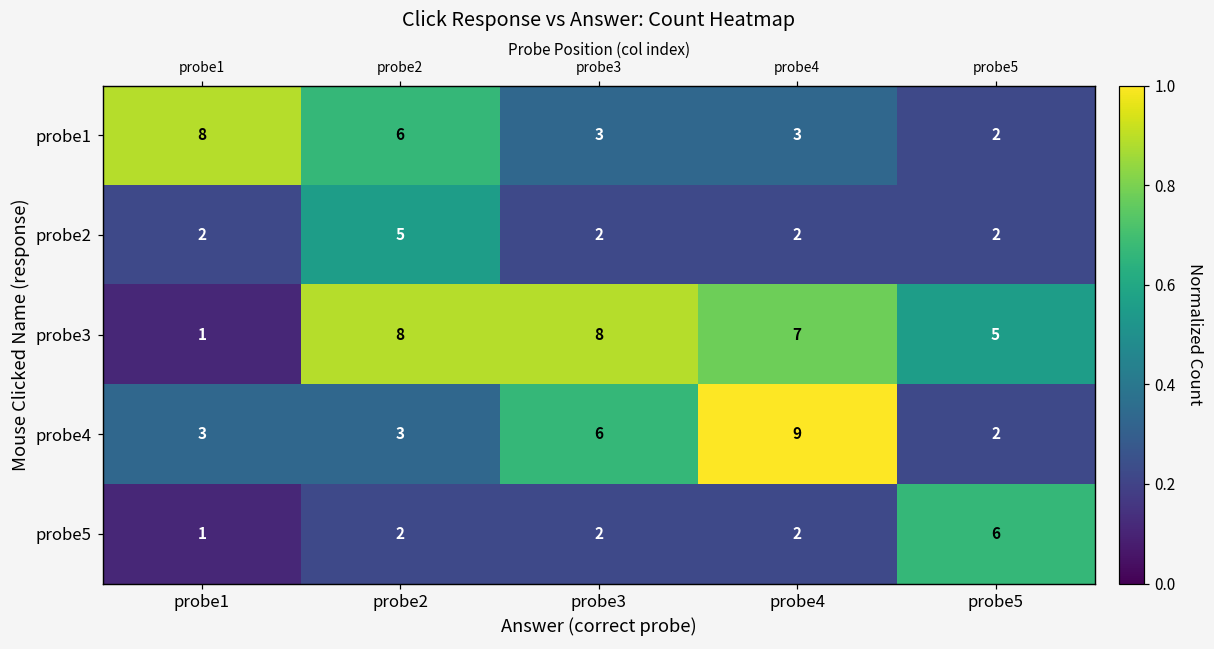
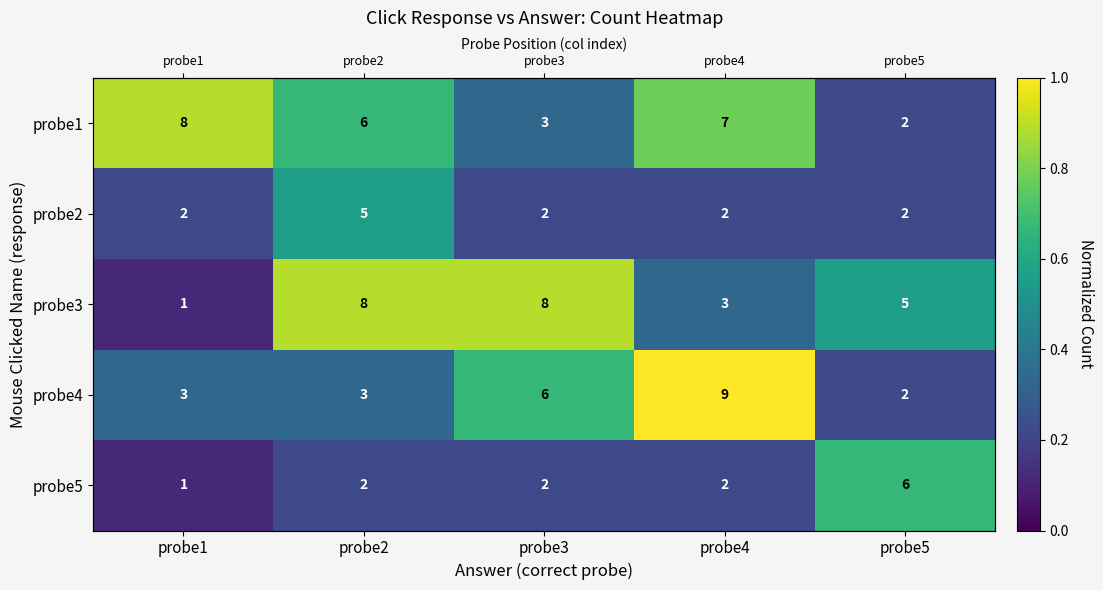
  {
    "probe1": {
      "probe1": 8,
      "probe2": 6,
      "probe3": 3,
-     "probe4": 3,
+     "probe4": 7,
      "probe5": 2
    },
    "probe2": {
      "probe1": 2,
      "probe2": 5,
      "probe3": 2,
      "probe4": 2,
      "probe5": 2
    },
    "probe3": {
      "probe1": 1,
      "probe2": 8,
      "probe3": 8,
-     "probe4": 7,
+     "probe4": 3,
      "probe5": 5
    },
    "probe4": {
      "probe1": 3,
      "probe2": 3,
      "probe3": 6,
      "probe4": 9,
      "probe5": 2
    },
    "probe5": {
      "probe1": 1,
      "probe2": 2,
      "probe3": 2,
      "probe4": 2,
      "probe5": 6
    }
  }
